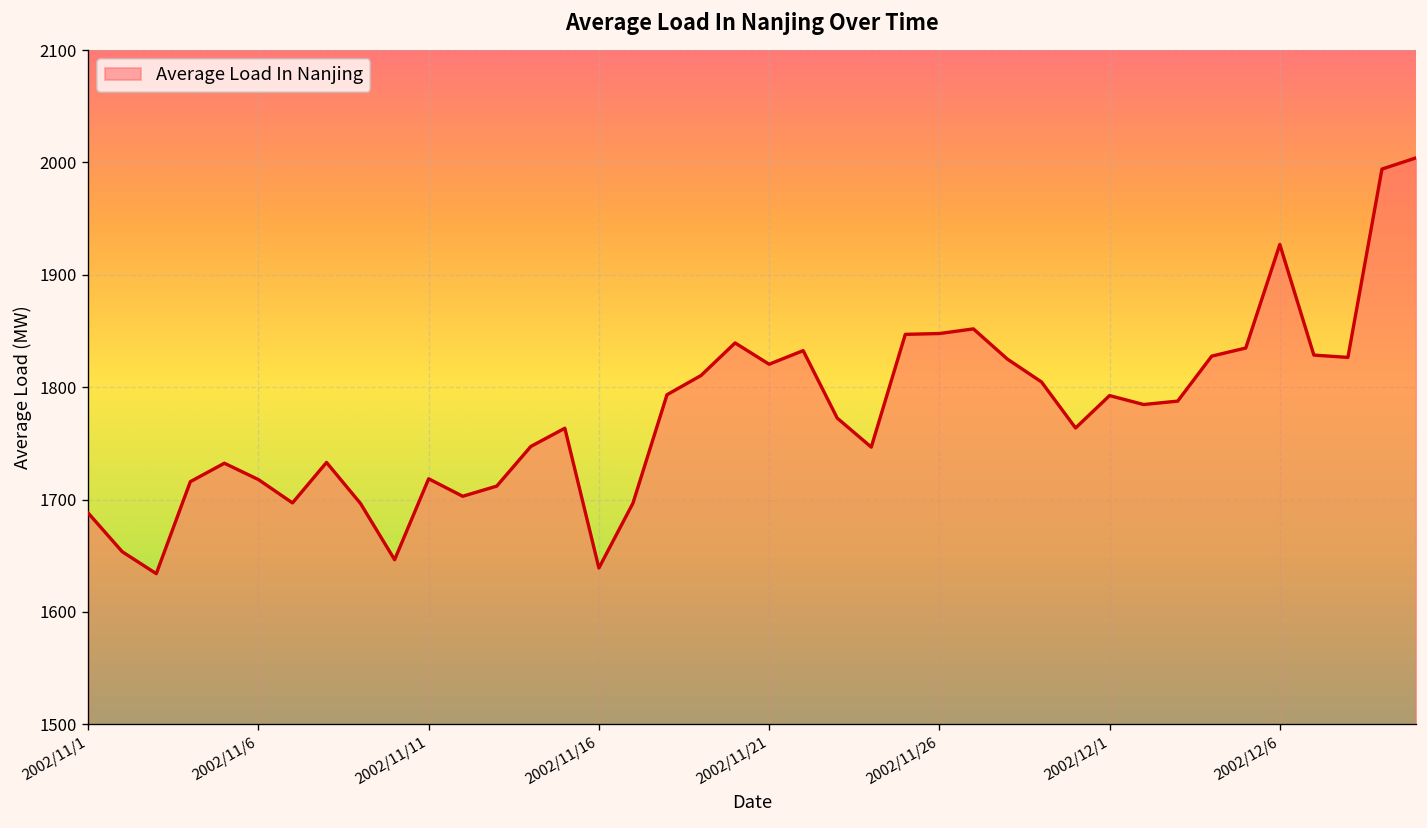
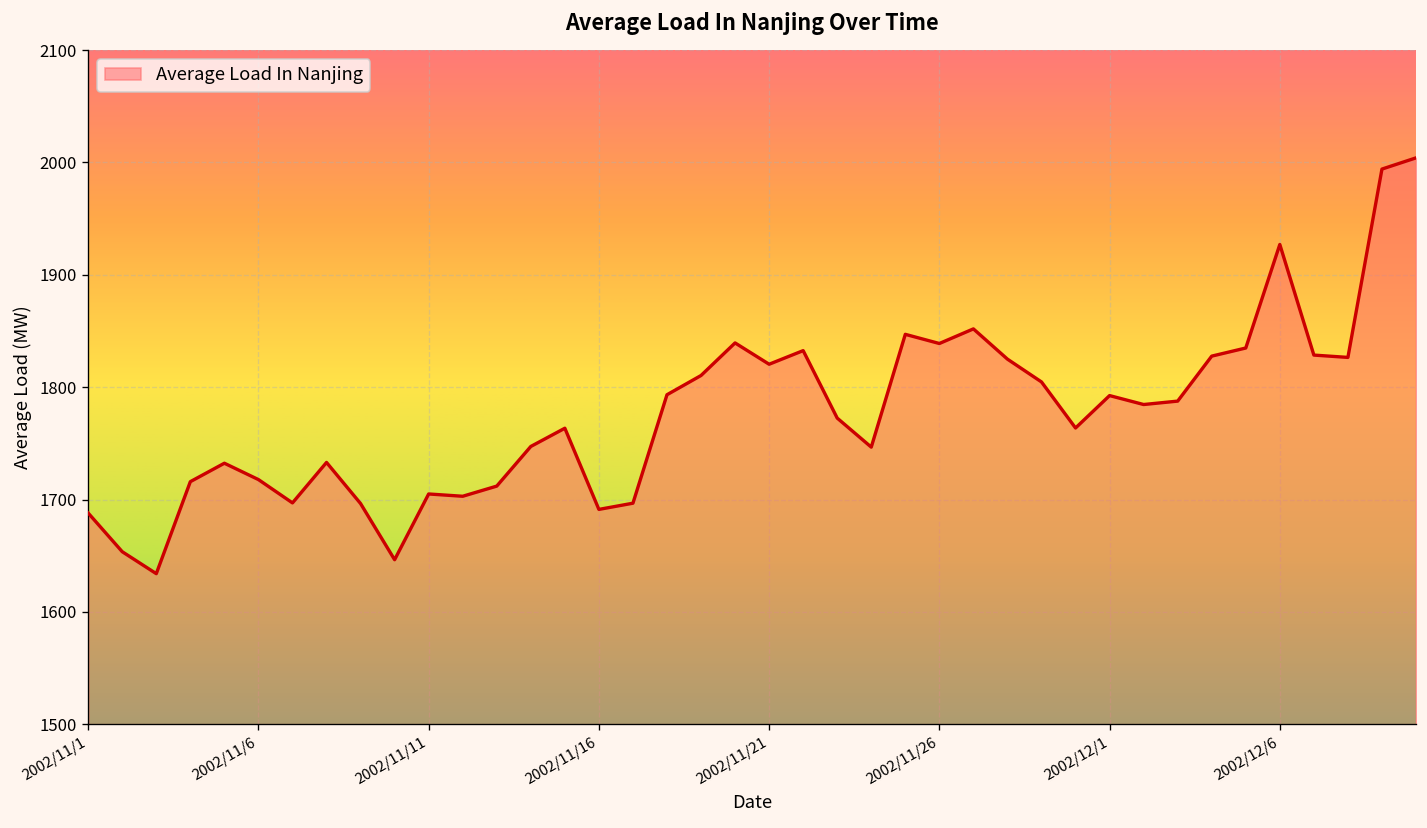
  {
    "2002/11/1": 1690,
    "2002/11/6": 1720,
-   "2002/11/11": 1720,
-   "2002/11/16": 1640,
+   "2002/11/11": 1700,
+   "2002/11/16": 1690,
    "2002/11/21": 1820,
-   "2002/11/26": 1850,
+   "2002/11/26": 1840,
    "2002/12/1": 1790,
    "2002/12/6": 1930
  }
